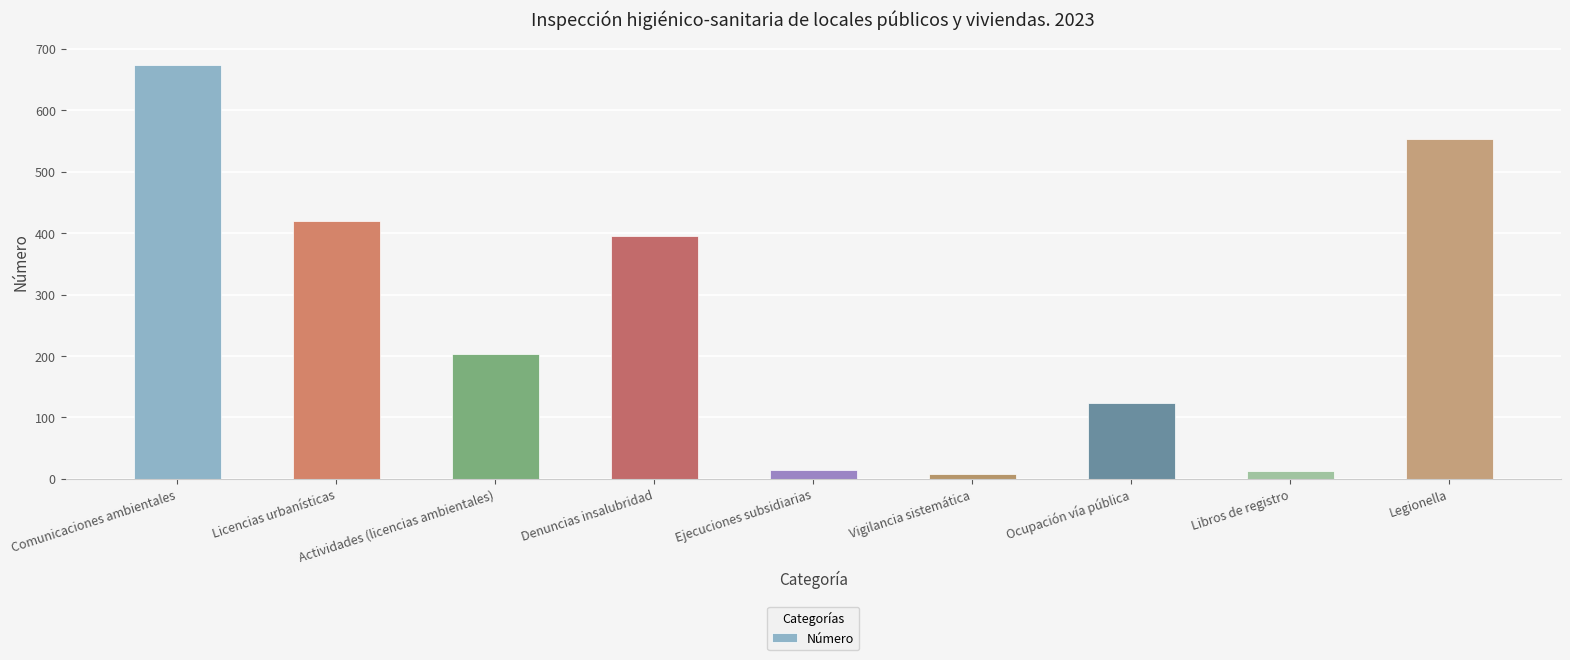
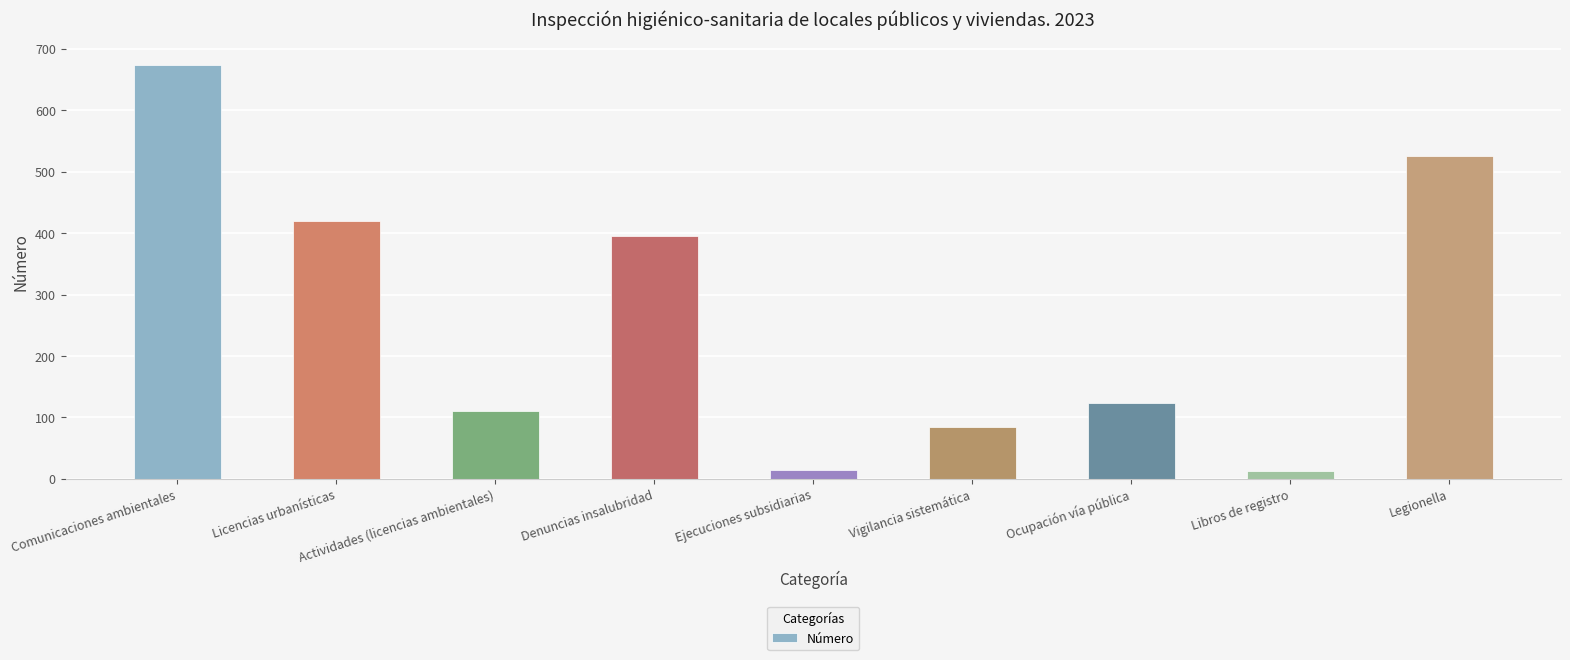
  {
    "Comunicaciones ambientales": 670,
    "Licencias urbanísticas": 420,
-   "Actividades (licencias ambientales)": 200,
+   "Actividades (licencias ambientales)": 110,
    "Denuncias insalubridad": 400,
    "Ejecuciones subsidiarias": 20,
-   "Vigilancia sistemática": 10,
+   "Vigilancia sistemática": 80,
    "Ocupación vía pública": 120,
    "Libros de registro": 10,
-   "Legionella": 550
+   "Legionella": 530
  }
